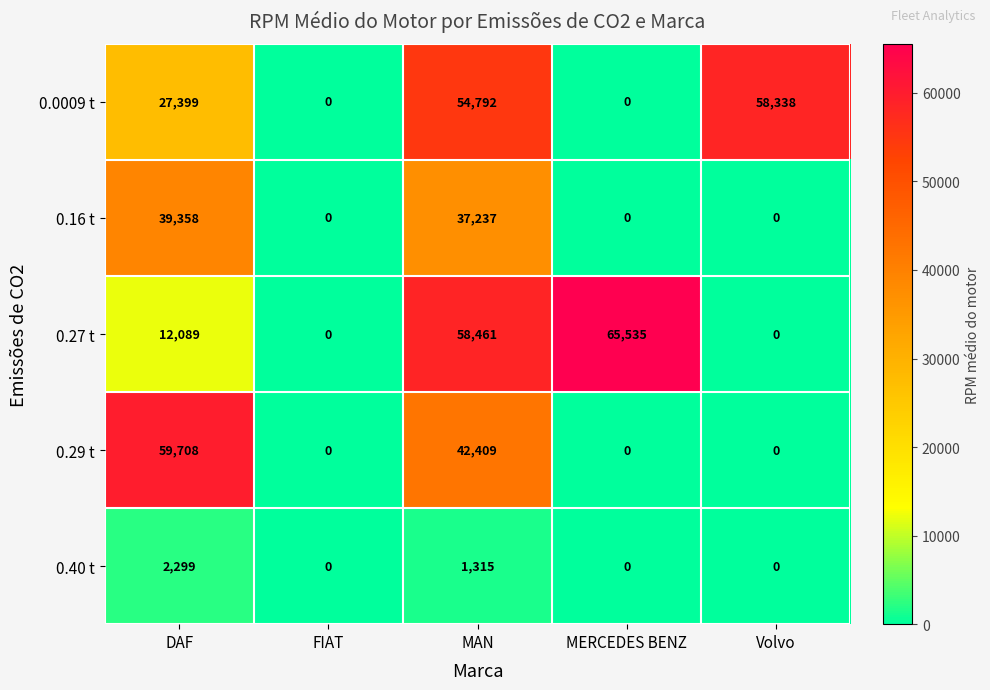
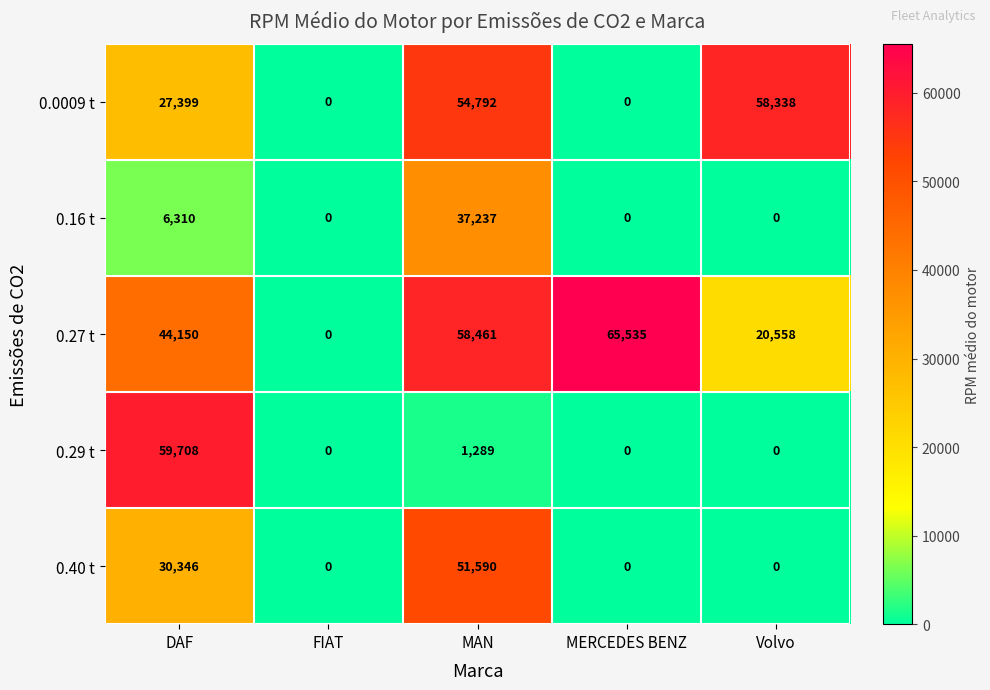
  {
    "0.0009 t": {
      "DAF": "27,399",
      "FIAT": "0",
      "MAN": "54,792",
      "MERCEDES BENZ": "0",
      "Volvo": "58,338"
    },
    "0.16 t": {
-     "DAF": "39,358",
+     "DAF": "6,310",
      "FIAT": "0",
      "MAN": "37,237",
      "MERCEDES BENZ": "0",
      "Volvo": "0"
    },
    "0.27 t": {
-     "DAF": "12,089",
+     "DAF": "44,150",
      "FIAT": "0",
      "MAN": "58,461",
      "MERCEDES BENZ": "65,535",
-     "Volvo": "0"
+     "Volvo": "20,558"
    },
    "0.29 t": {
      "DAF": "59,708",
      "FIAT": "0",
-     "MAN": "42,409",
+     "MAN": "1,289",
      "MERCEDES BENZ": "0",
      "Volvo": "0"
    },
    "0.40 t": {
-     "DAF": "2,299",
+     "DAF": "30,346",
      "FIAT": "0",
-     "MAN": "1,315",
+     "MAN": "51,590",
      "MERCEDES BENZ": "0",
      "Volvo": "0"
    }
  }
